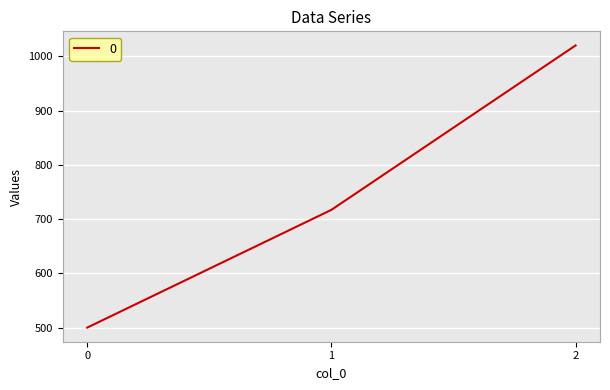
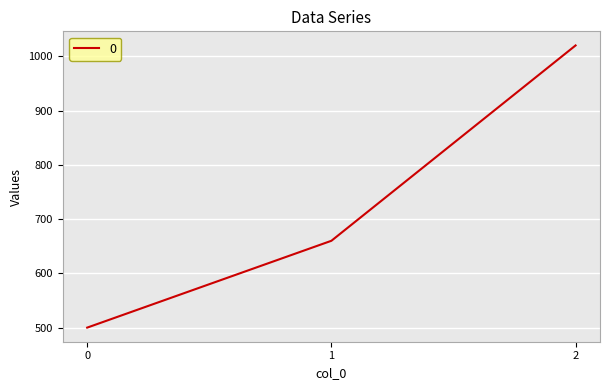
  {
    "0": 500,
-   "1": 720,
+   "1": 660,
    "2": 1020
  }
